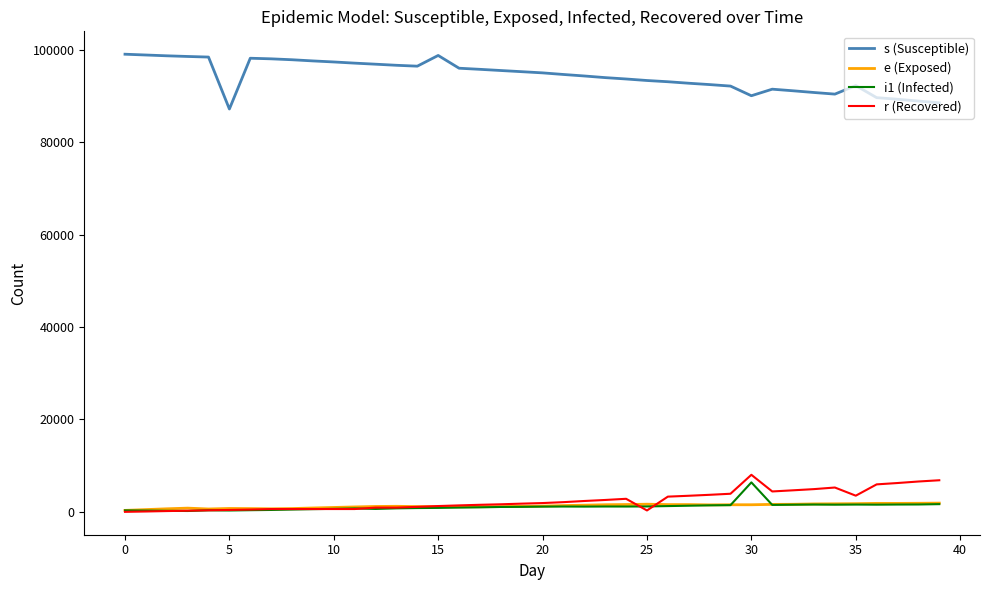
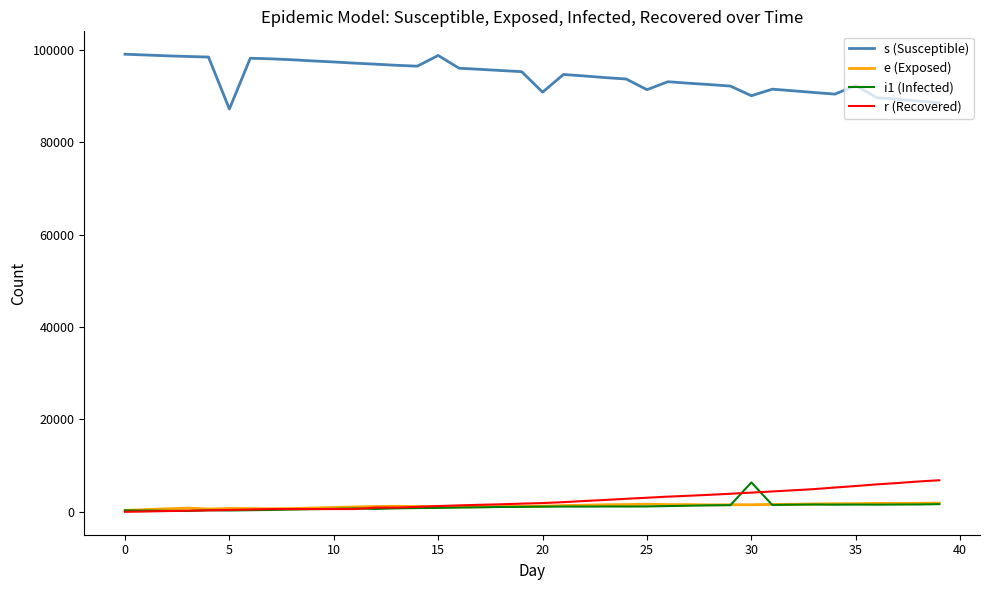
  {
    "s (Susceptible)": {
      "0": 99000,
      "5": 87000,
      "10": 97000,
      "15": 99000,
-     "20": 95000,
-     "25": 93000,
+     "20": 91000,
+     "25": 91000,
      "30": 90000
    },
    "e (Exposed)": {
      "30": 2000
    },
    "i1 (Infected)": {
      "30": 6000
    },
    "r (Recovered)": {
      "20": 2000,
-     "25": 0,
-     "30": 8000,
-     "35": 3000
+     "25": 3000,
+     "30": 4000,
+     "35": 6000
    }
  }
